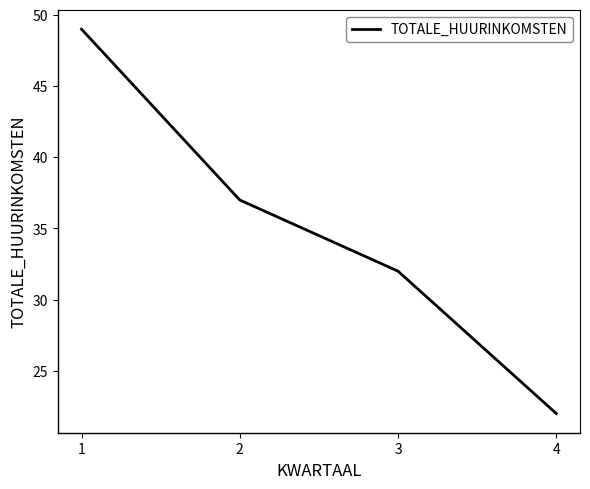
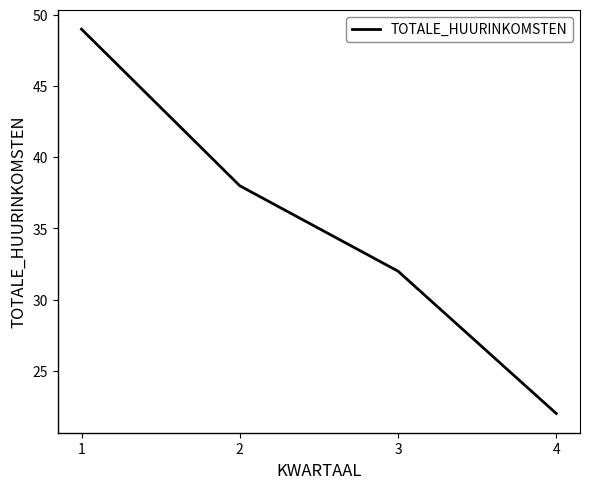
  {
    "1": 49,
-   "2": 37,
+   "2": 38,
    "3": 32,
    "4": 22
  }
